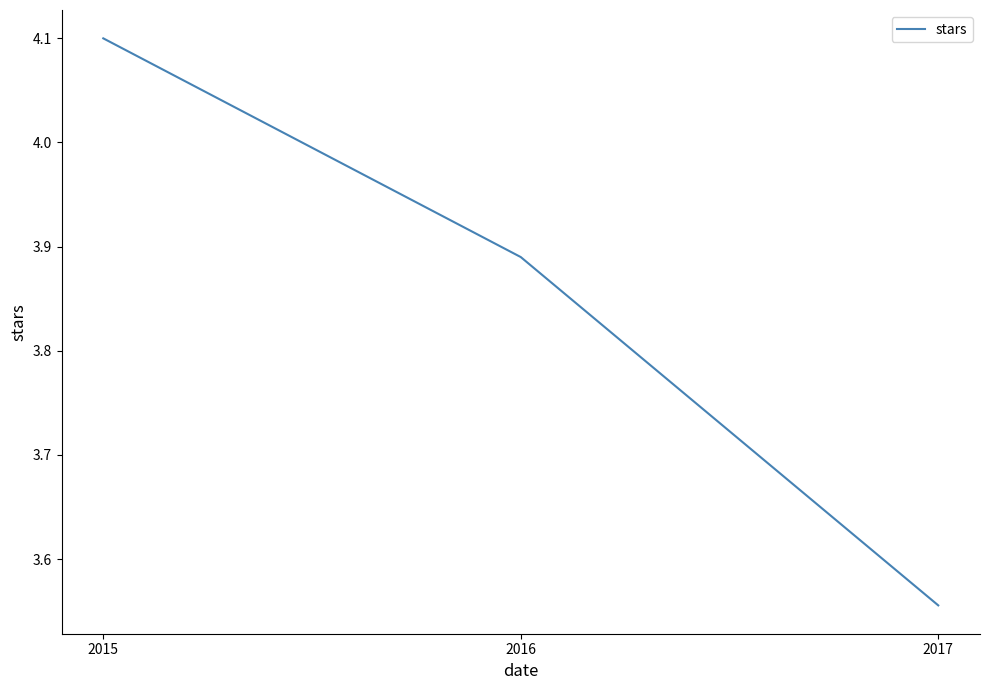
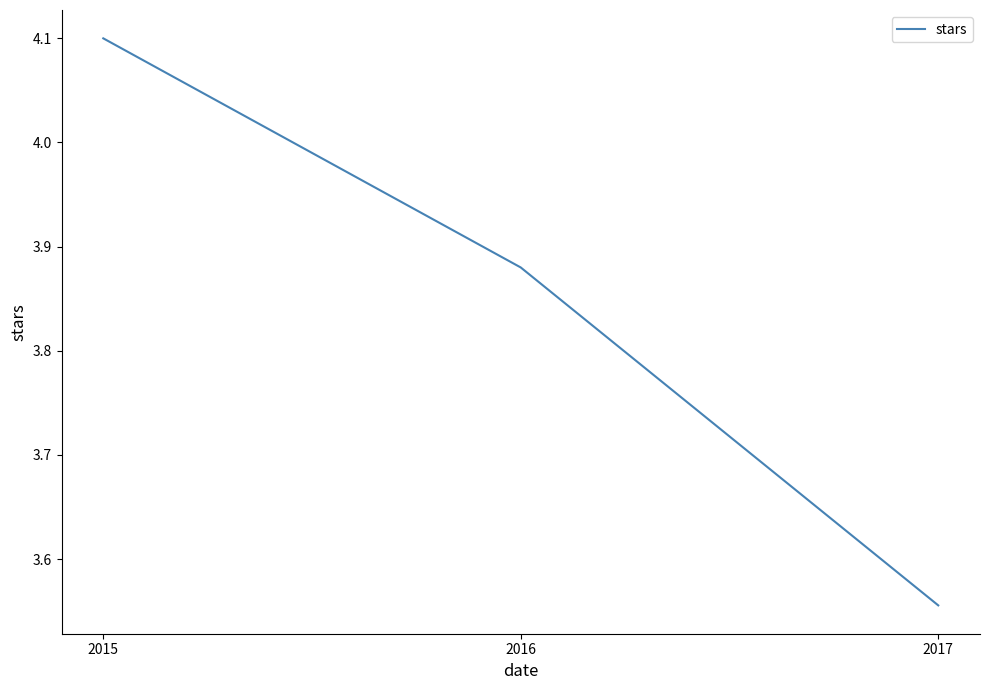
  {
    "2015": 4.10,
-   "2016": 3.89,
+   "2016": 3.88,
    "2017": 3.556
  }
